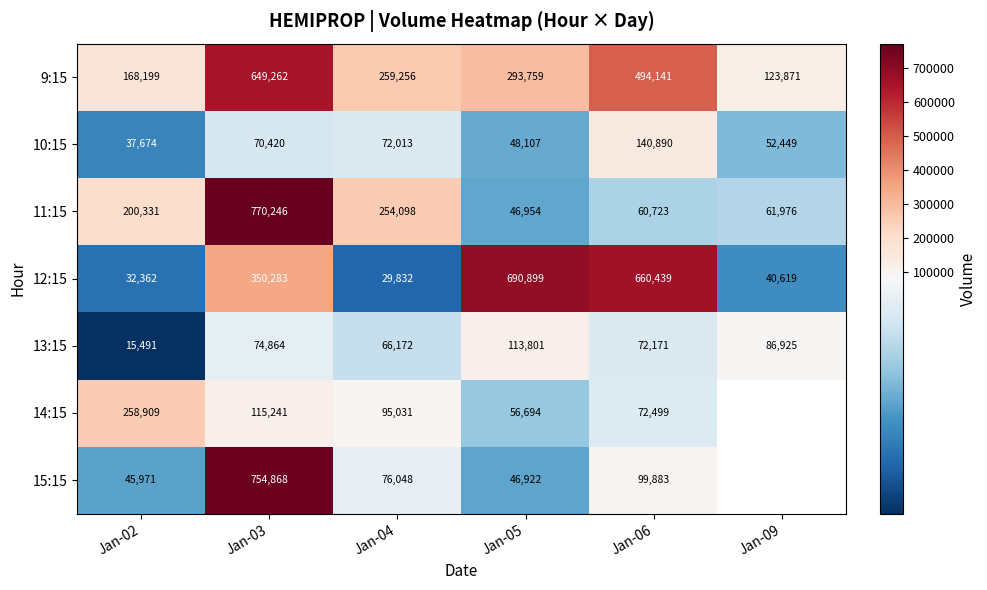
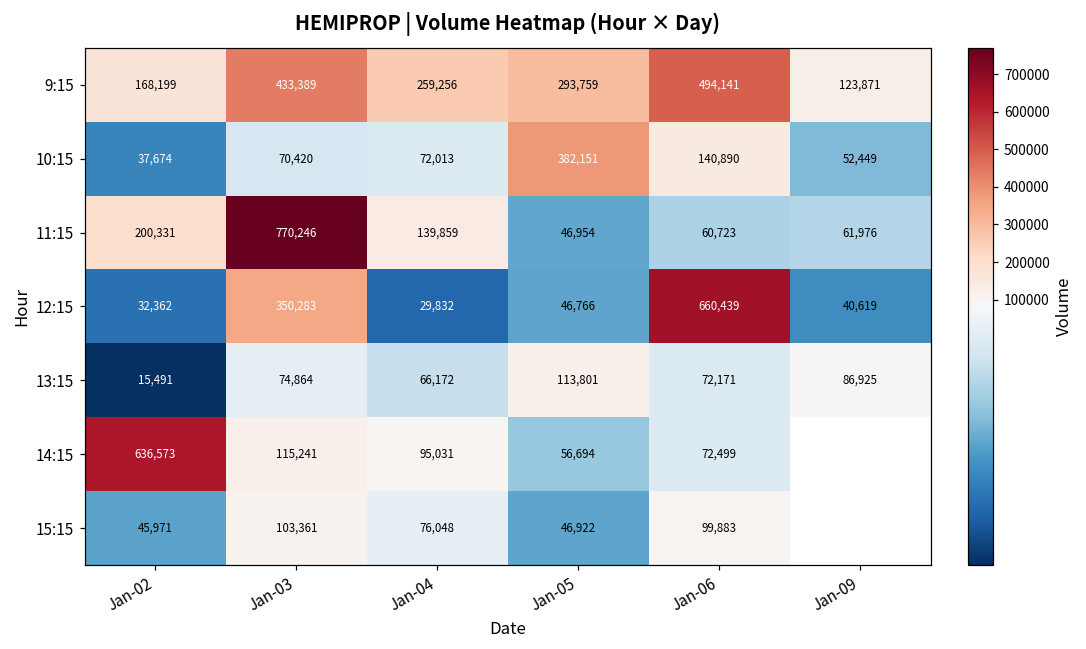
  {
    "9:15": {
      "Jan-02": "168,199",
-     "Jan-03": "649,262",
+     "Jan-03": "433,389",
      "Jan-04": "259,256",
      "Jan-05": "293,759",
      "Jan-06": "494,141",
      "Jan-09": "123,871"
    },
    "10:15": {
      "Jan-02": "37,674",
      "Jan-03": "70,420",
      "Jan-04": "72,013",
-     "Jan-05": "48,107",
+     "Jan-05": "382,151",
      "Jan-06": "140,890",
      "Jan-09": "52,449"
    },
    "11:15": {
      "Jan-02": "200,331",
      "Jan-03": "770,246",
-     "Jan-04": "254,098",
+     "Jan-04": "139,859",
      "Jan-05": "46,954",
      "Jan-06": "60,723",
      "Jan-09": "61,976"
    },
    "12:15": {
      "Jan-02": "32,362",
      "Jan-03": "350,283",
      "Jan-04": "29,832",
-     "Jan-05": "690,899",
+     "Jan-05": "46,766",
      "Jan-06": "660,439",
      "Jan-09": "40,619"
    },
    "13:15": {
      "Jan-02": "15,491",
      "Jan-03": "74,864",
      "Jan-04": "66,172",
      "Jan-05": "113,801",
      "Jan-06": "72,171",
      "Jan-09": "86,925"
    },
    "14:15": {
-     "Jan-02": "258,909",
+     "Jan-02": "636,573",
      "Jan-03": "115,241",
      "Jan-04": "95,031",
      "Jan-05": "56,694",
      "Jan-06": "72,499"
    },
    "15:15": {
      "Jan-02": "45,971",
-     "Jan-03": "754,868",
+     "Jan-03": "103,361",
      "Jan-04": "76,048",
      "Jan-05": "46,922",
      "Jan-06": "99,883"
    }
  }
